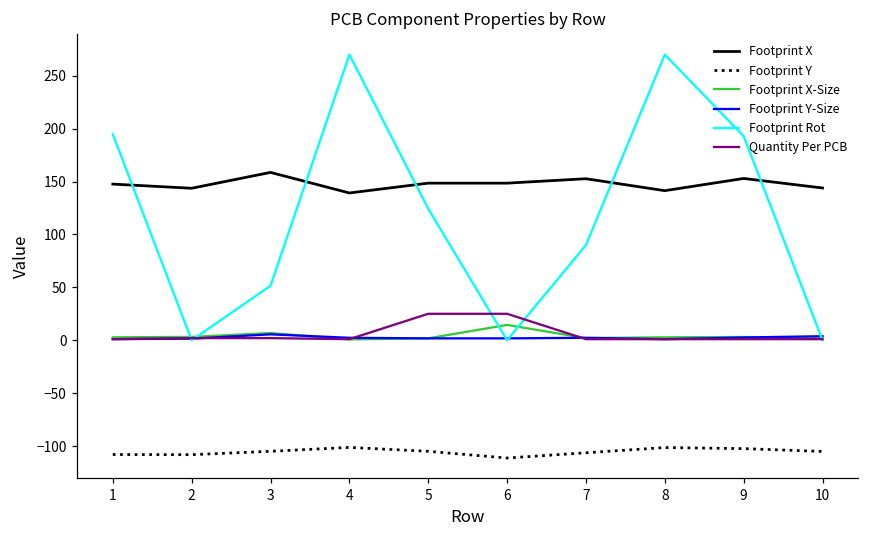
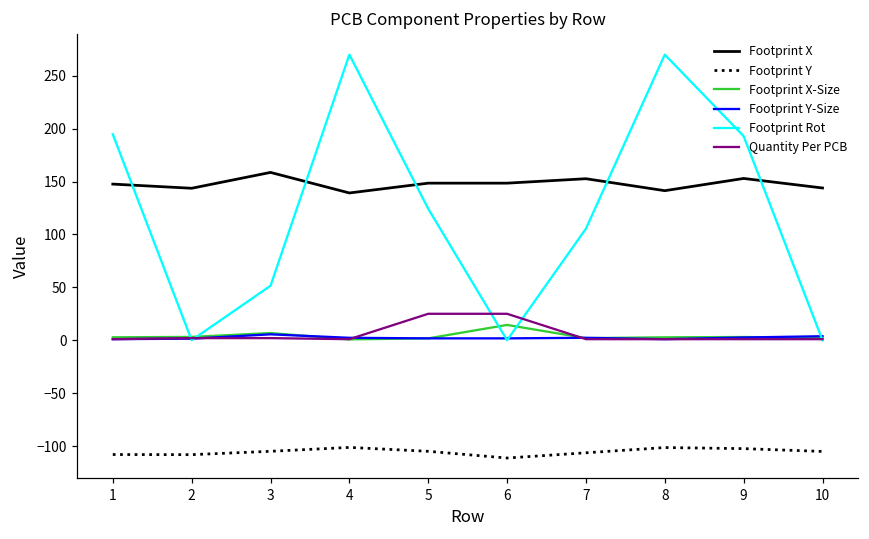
  {
    "Footprint X-Size": {
      "6": 10
    },
    "Footprint Rot": {
      "1": 190,
      "3": 50,
      "4": 270,
      "5": 120,
-     "7": 90,
+     "7": 110,
      "8": 270,
      "9": 190
    },
    "Quantity Per PCB": {
      "3": 0,
      "5": 30,
      "6": 30
    }
  }
